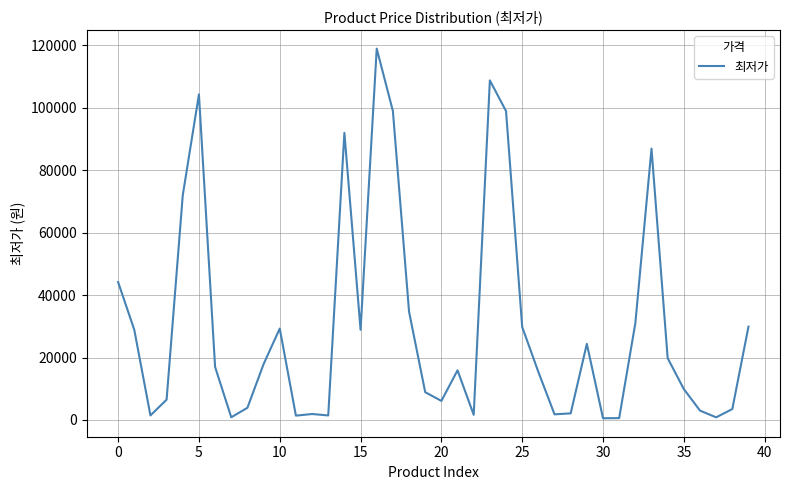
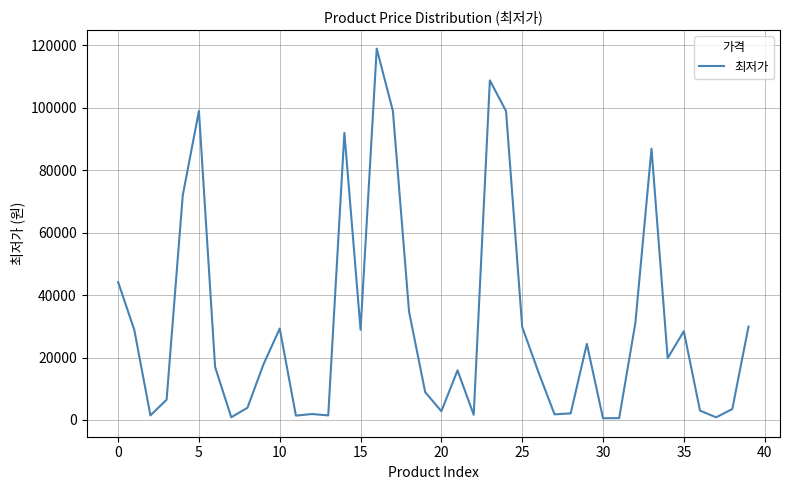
  {
    "0": 44000,
-   "5": 104000,
+   "5": 99000,
    "10": 29000,
    "15": 29000,
-   "20": 6000,
+   "20": 3000,
    "25": 30000,
    "30": 1000,
-   "35": 10000
+   "35": 28000
  }
